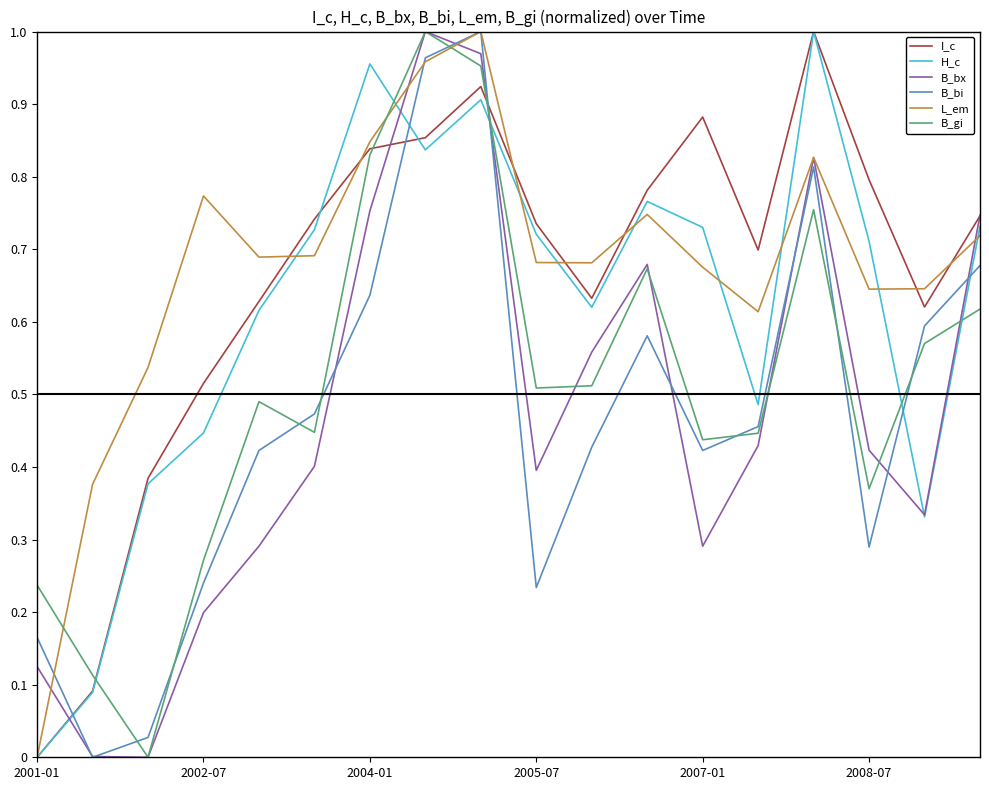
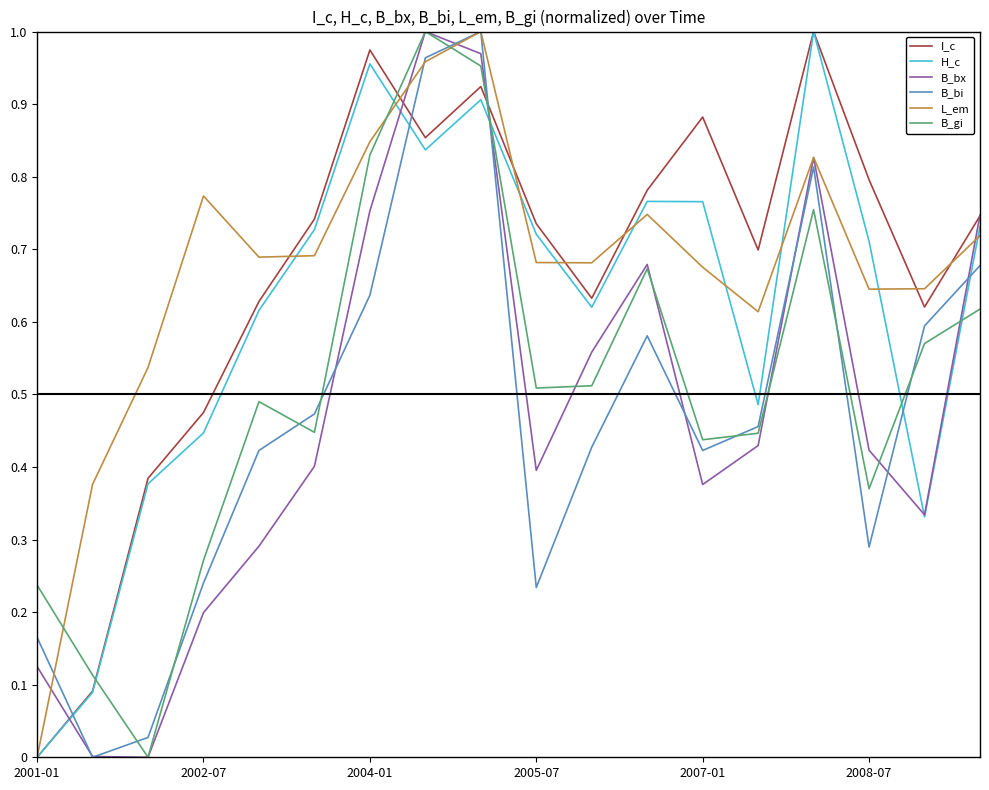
  {
    "I_c": {
-     "2002-07": 0.52,
-     "2004-01": 0.84,
+     "2002-07": 0.48,
+     "2004-01": 0.97,
      "2005-07": 0.74,
      "2007-01": 0.88,
      "2008-07": 0.80
    },
    "H_c": {
      "2002-07": 0.45,
      "2004-01": 0.96,
      "2005-07": 0.72,
-     "2007-01": 0.73,
+     "2007-01": 0.77,
      "2008-07": 0.71
    },
    "B_bx": {
      "2001-01": 0.13,
      "2002-07": 0.20,
      "2004-01": 0.75,
      "2005-07": 0.40,
-     "2007-01": 0.29,
+     "2007-01": 0.38,
      "2008-07": 0.42
    },
    "B_bi": {
      "2001-01": 0.17,
      "2002-07": 0.24,
      "2004-01": 0.64,
      "2005-07": 0.23,
      "2007-01": 0.42,
      "2008-07": 0.29
    },
    "L_em": {
      "2002-07": 0.77,
      "2004-01": 0.85,
      "2005-07": 0.68,
      "2007-01": 0.68,
      "2008-07": 0.65
    },
    "B_gi": {
      "2001-01": 0.24,
      "2002-07": 0.27,
      "2004-01": 0.83,
      "2005-07": 0.51,
      "2007-01": 0.44,
      "2008-07": 0.37
    }
  }
